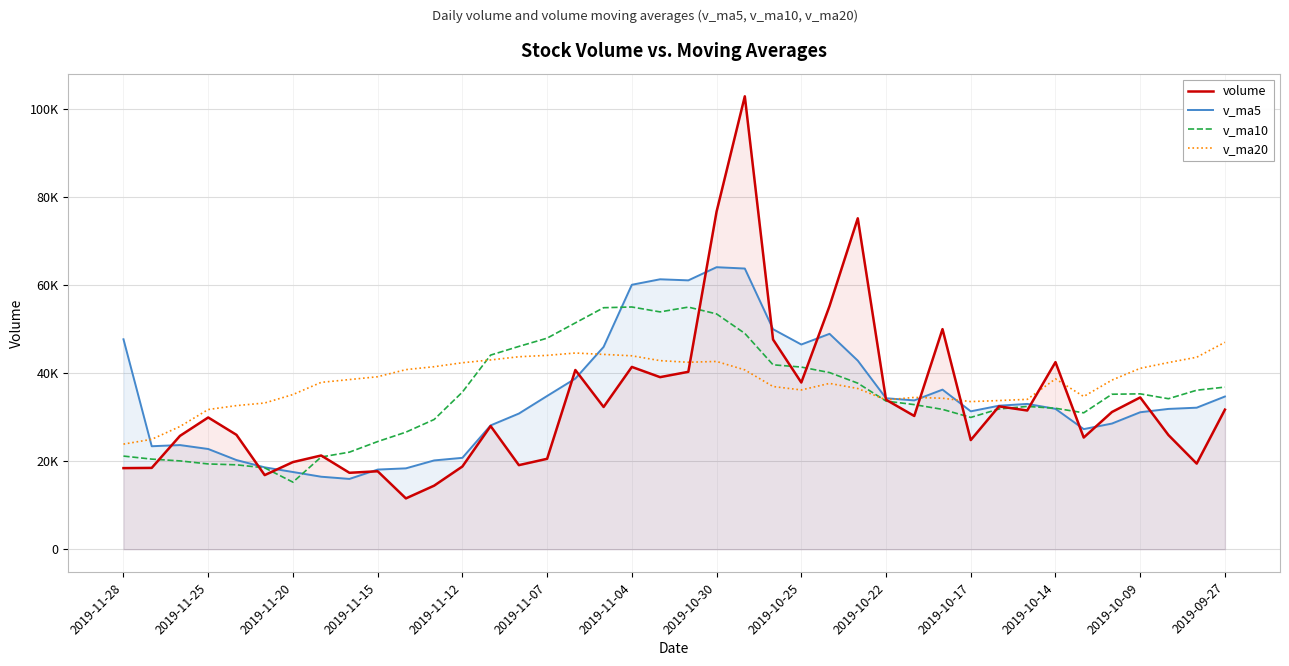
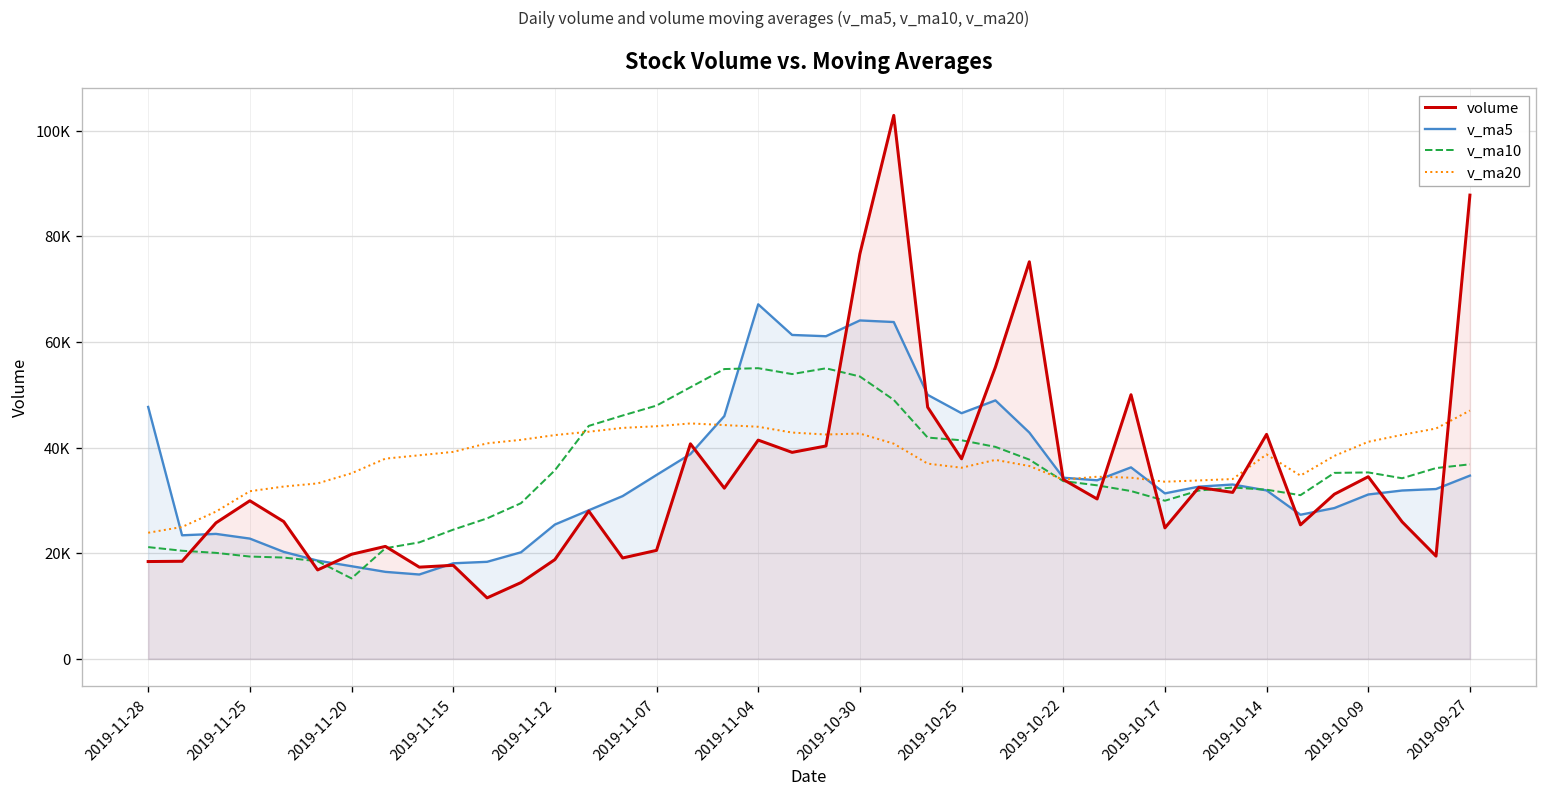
  {
    "volume": {
      "2019-11-28": 18000,
      "2019-11-25": 30000,
      "2019-11-20": 20000,
      "2019-11-12": 19000,
      "2019-11-07": 21000,
      "2019-11-04": 41000,
      "2019-10-30": 77000,
      "2019-10-25": 38000,
      "2019-10-17": 25000,
      "2019-10-14": 42000,
      "2019-10-09": 34000,
-     "2019-09-27": 32000
+     "2019-09-27": 88000
    },
    "v_ma5": {
      "2019-11-28": 48000,
      "2019-11-25": 23000,
      "2019-11-20": 18000,
-     "2019-11-12": 21000,
+     "2019-11-12": 25000,
      "2019-11-07": 35000,
-     "2019-11-04": 60000,
+     "2019-11-04": 67000,
      "2019-10-30": 64000,
      "2019-10-25": 46000,
      "2019-10-17": 31000,
      "2019-10-09": 31000,
      "2019-09-27": 35000
    },
    "v_ma10": {
      "2019-11-28": 21000,
      "2019-11-25": 19000,
      "2019-11-20": 15000,
      "2019-11-15": 24000,
      "2019-11-12": 36000,
      "2019-11-07": 48000,
      "2019-11-04": 55000,
      "2019-10-30": 53000,
      "2019-10-25": 41000,
      "2019-10-17": 30000,
      "2019-10-09": 35000,
      "2019-09-27": 37000
    },
    "v_ma20": {
      "2019-11-28": 24000,
      "2019-11-25": 32000,
      "2019-11-20": 35000,
      "2019-11-15": 39000,
      "2019-11-12": 42000,
      "2019-11-07": 44000,
      "2019-11-04": 44000,
      "2019-10-30": 43000,
      "2019-10-25": 36000,
      "2019-10-17": 34000,
      "2019-10-14": 39000,
      "2019-10-09": 41000,
      "2019-09-27": 47000
    }
  }
